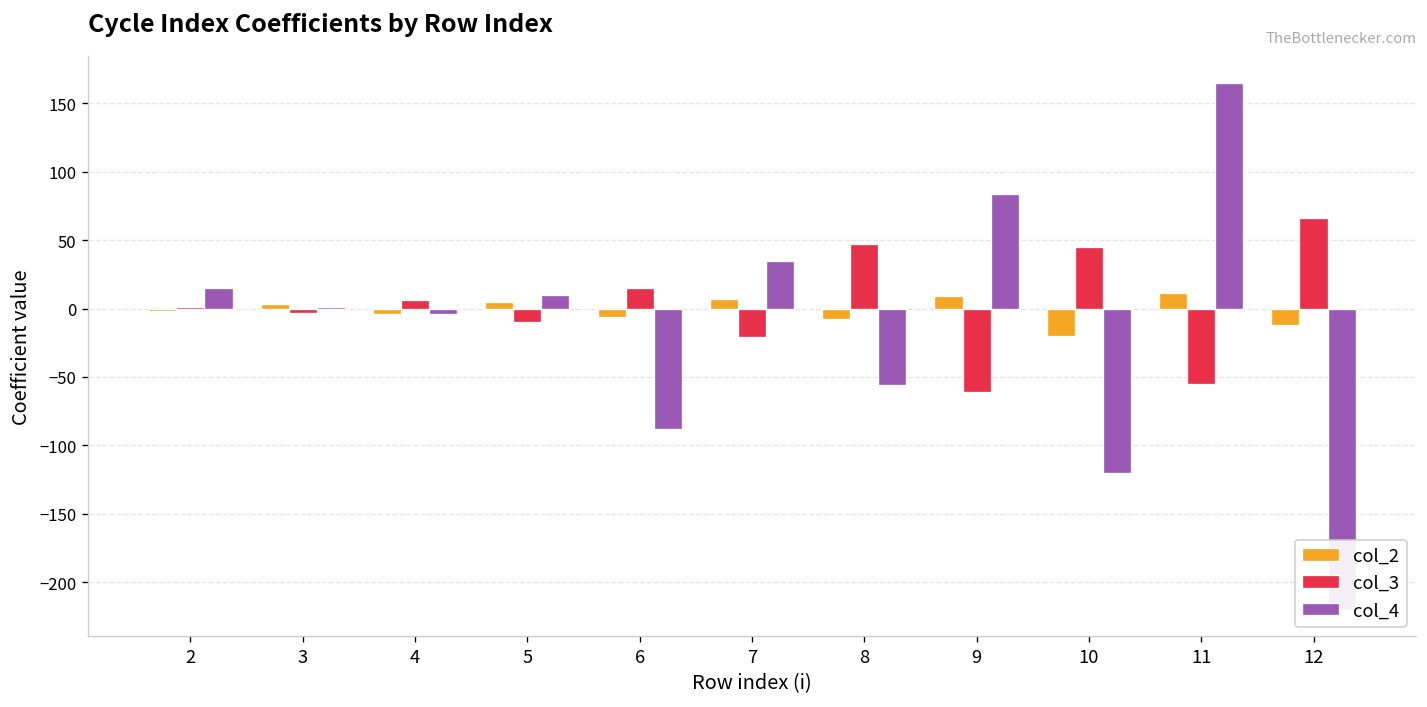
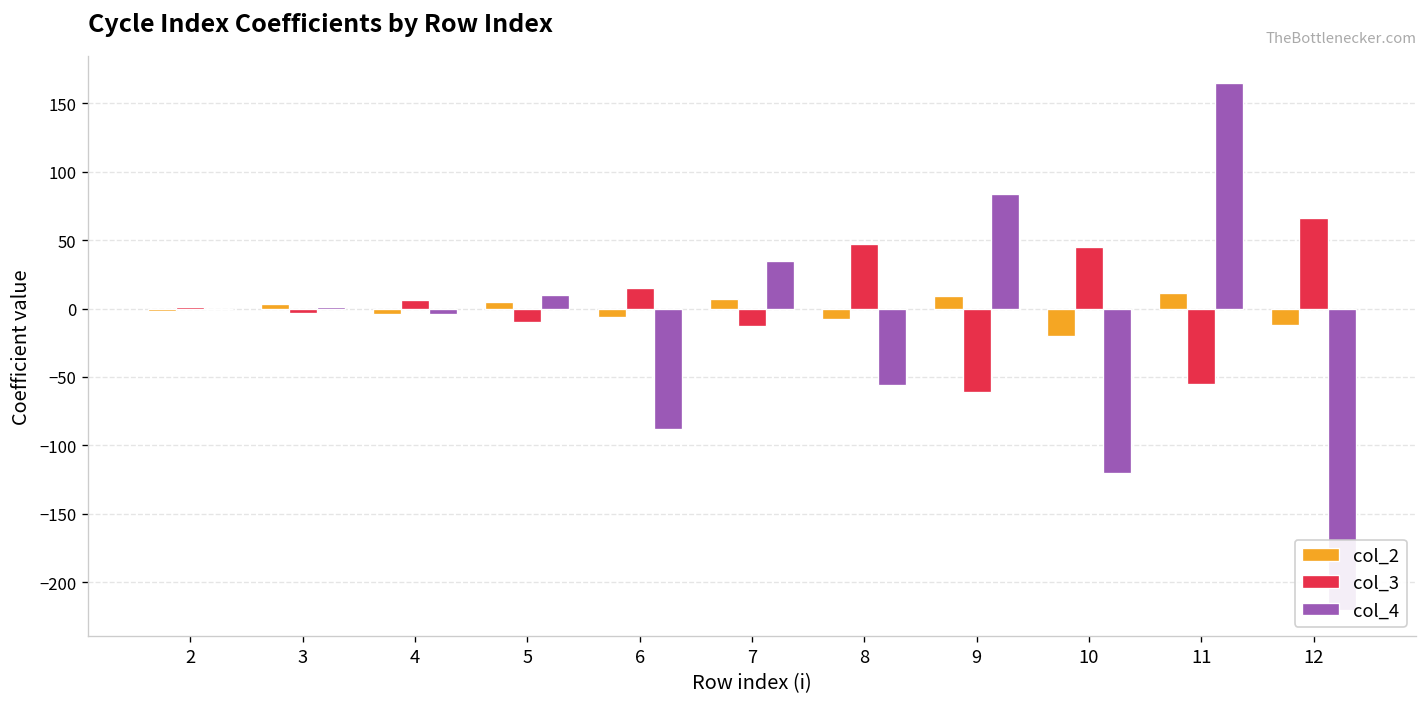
  {
    "col_2": {
      "3": 3,
      "4": -4,
      "5": 5,
      "6": -6,
      "7": 7,
      "8": -8,
      "9": 9,
      "10": -20,
      "11": 11,
      "12": -12
    },
    "col_3": {
      "3": -3,
      "4": 6,
      "5": -10,
      "6": 15,
-     "7": -21,
+     "7": -13,
      "8": 47,
      "9": -61,
      "10": 45,
      "11": -55,
      "12": 66
    },
    "col_4": {
-     "2": 15,
+     "2": 0,
      "4": -4,
      "5": 10,
      "6": -88,
      "7": 35,
      "8": -56,
      "9": 84,
      "10": -120,
      "11": 165
    }
  }
